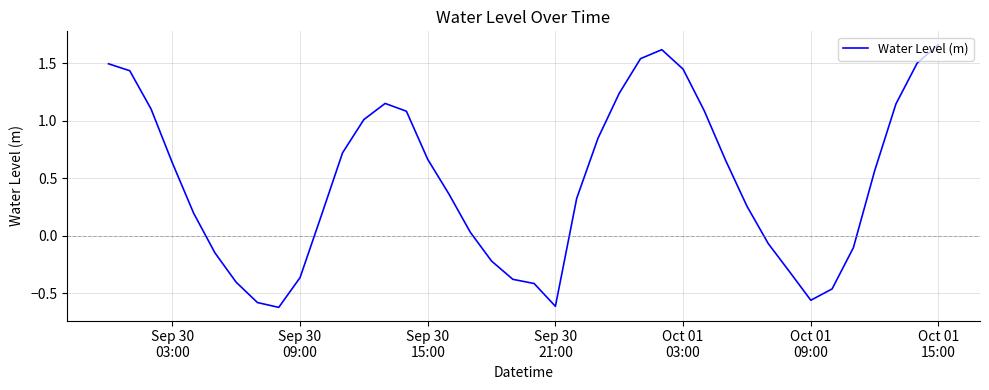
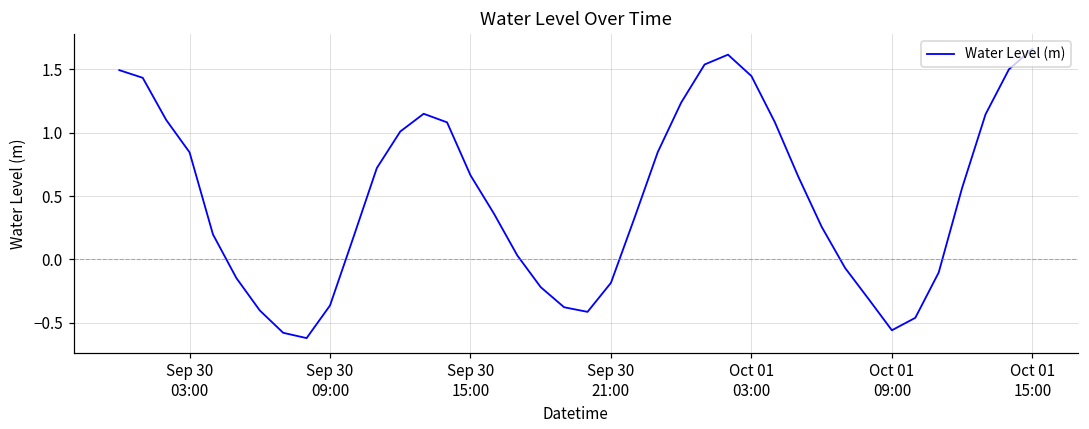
  {
-   "Sep 30 03:00": 0.63,
+   "Sep 30 03:00": 0.85,
    "Sep 30 09:00": -0.36,
    "Sep 30 15:00": 0.66,
-   "Sep 30 21:00": -0.61,
+   "Sep 30 21:00": -0.18,
    "Oct 01 03:00": 1.45,
    "Oct 01 09:00": -0.56
  }
